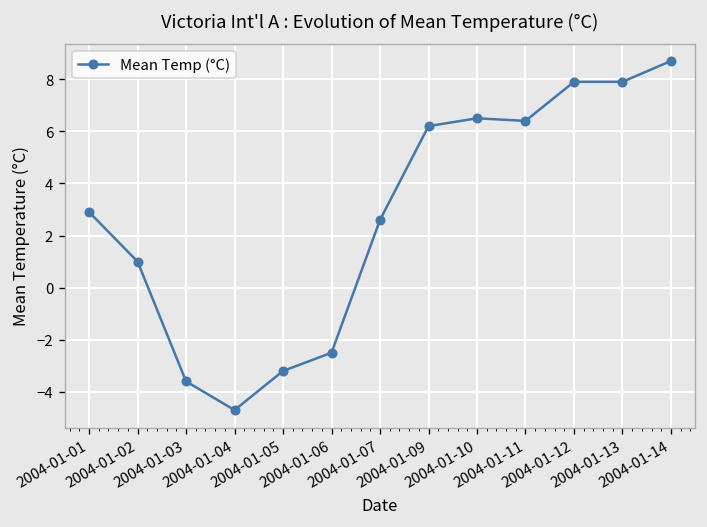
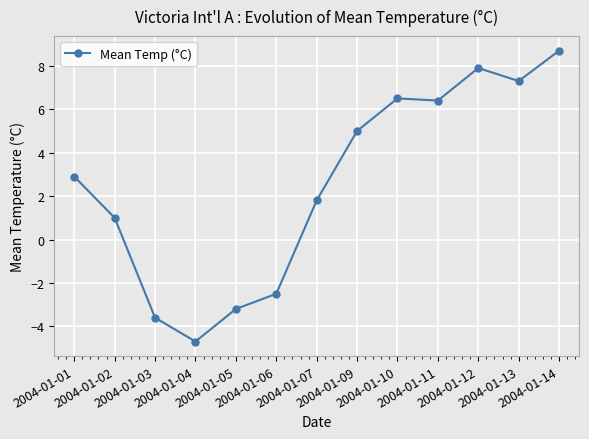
  {
    "2004-01-01": 2.9,
    "2004-01-02": 1.0,
    "2004-01-03": -3.6,
    "2004-01-04": -4.7,
    "2004-01-05": -3.2,
    "2004-01-06": -2.5,
-   "2004-01-07": 2.6,
-   "2004-01-09": 6.2,
+   "2004-01-07": 1.8,
+   "2004-01-09": 5.0,
    "2004-01-10": 6.5,
    "2004-01-11": 6.4,
    "2004-01-12": 7.9,
-   "2004-01-13": 7.9,
+   "2004-01-13": 7.3,
    "2004-01-14": 8.7
  }
